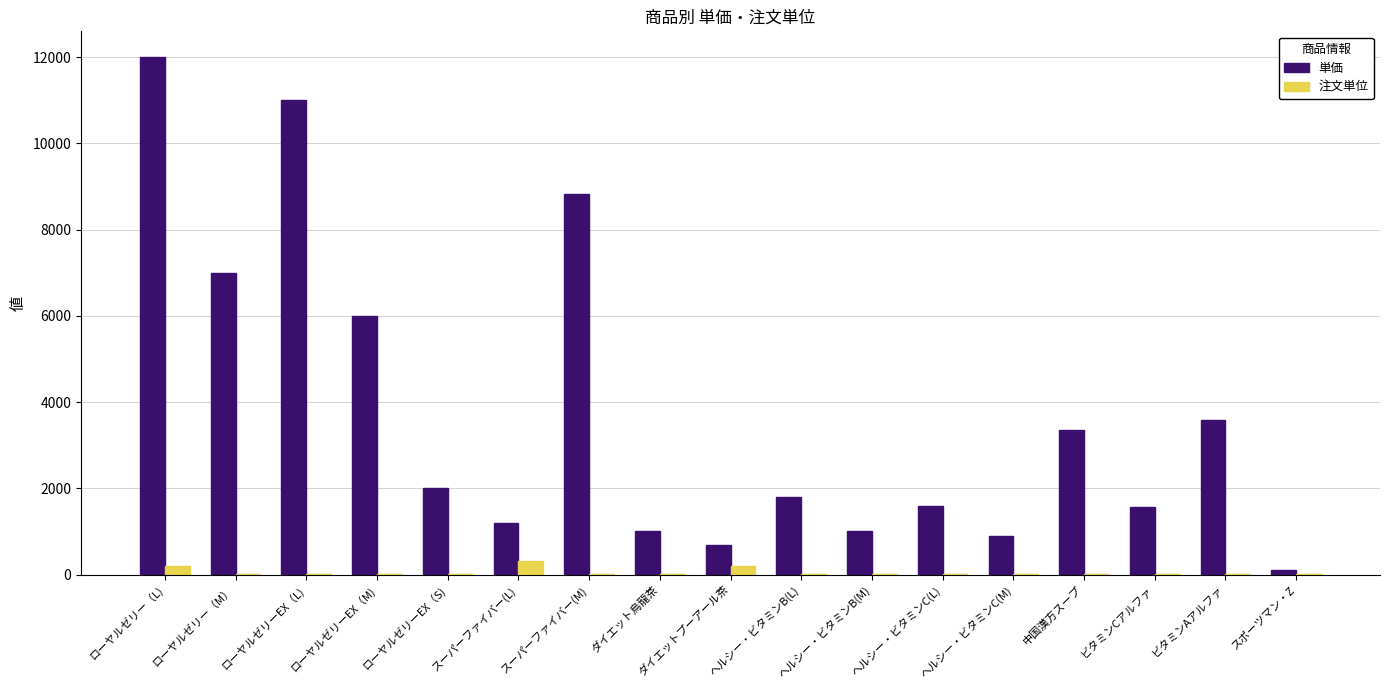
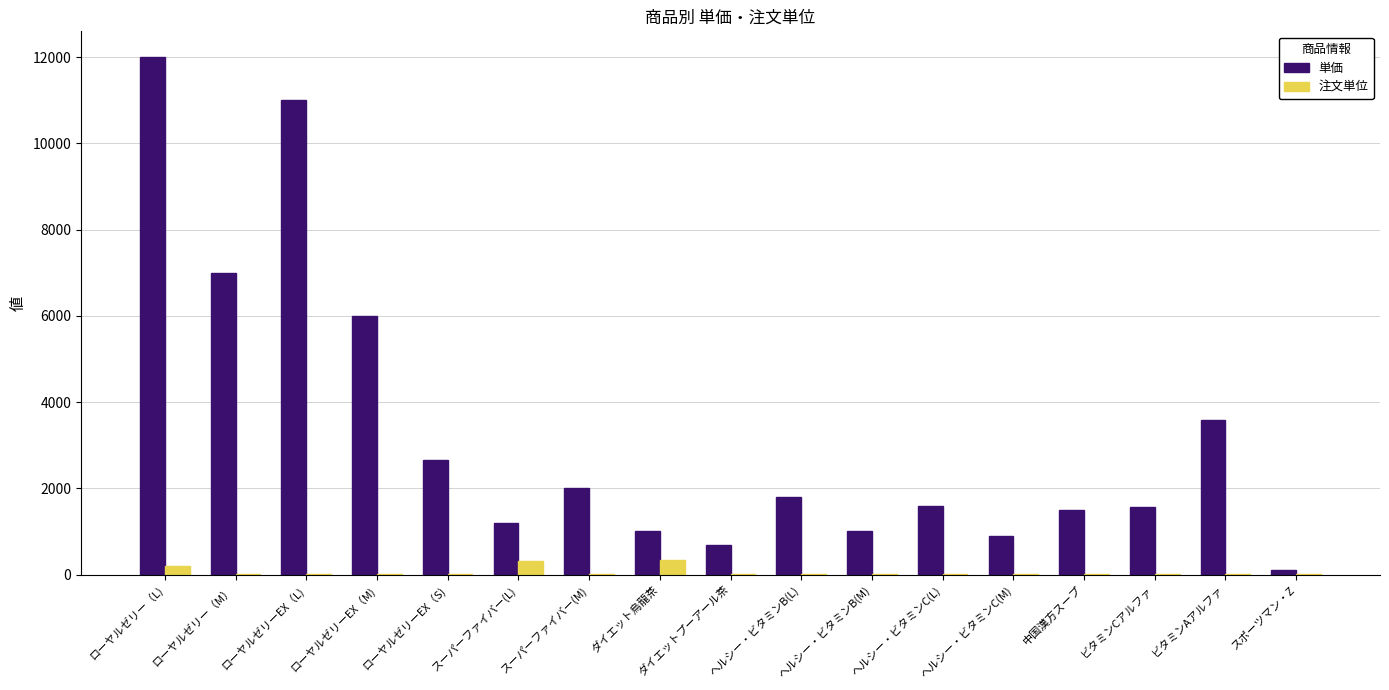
  {
    "単価": {
      "ローヤルゼリー（L)": 12000,
      "ローヤルゼリー（M）": 7000,
      "ローヤルゼリーEX（L)": 11000,
      "ローヤルゼリーEX（M)": 6000,
-     "ローヤルゼリーEX（S)": 2000,
+     "ローヤルゼリーEX（S)": 2700,
      "スーパーファイバー(L)": 1200,
-     "スーパーファイバー(M)": 8800,
+     "スーパーファイバー(M)": 2000,
      "ダイエット烏龍茶": 1000,
      "ダイエットプーアール茶": 700,
      "ヘルシー・ビタミンB(L)": 1800,
      "ヘルシー・ビタミンB(M)": 1000,
      "ヘルシー・ビタミンC(L)": 1600,
      "ヘルシー・ビタミンC(M)": 900,
-     "中国漢方スープ": 3400,
+     "中国漢方スープ": 1500,
      "ビタミンCアルファ": 1600,
      "ビタミンAアルファ": 3600,
      "スポーツマン・Z": 100
    },
    "注文単位": {
      "ローヤルゼリー（L)": 200,
      "スーパーファイバー(L)": 300,
-     "ダイエット烏龍茶": 0,
-     "ダイエットプーアール茶": 200
+     "ダイエット烏龍茶": 300,
+     "ダイエットプーアール茶": 0
    }
  }
